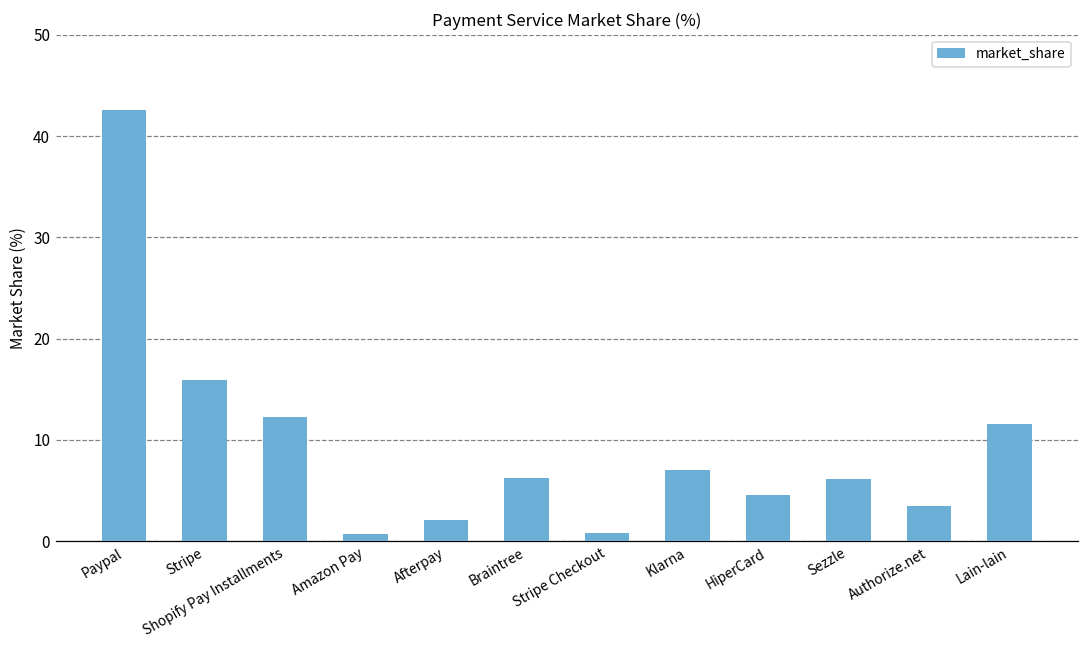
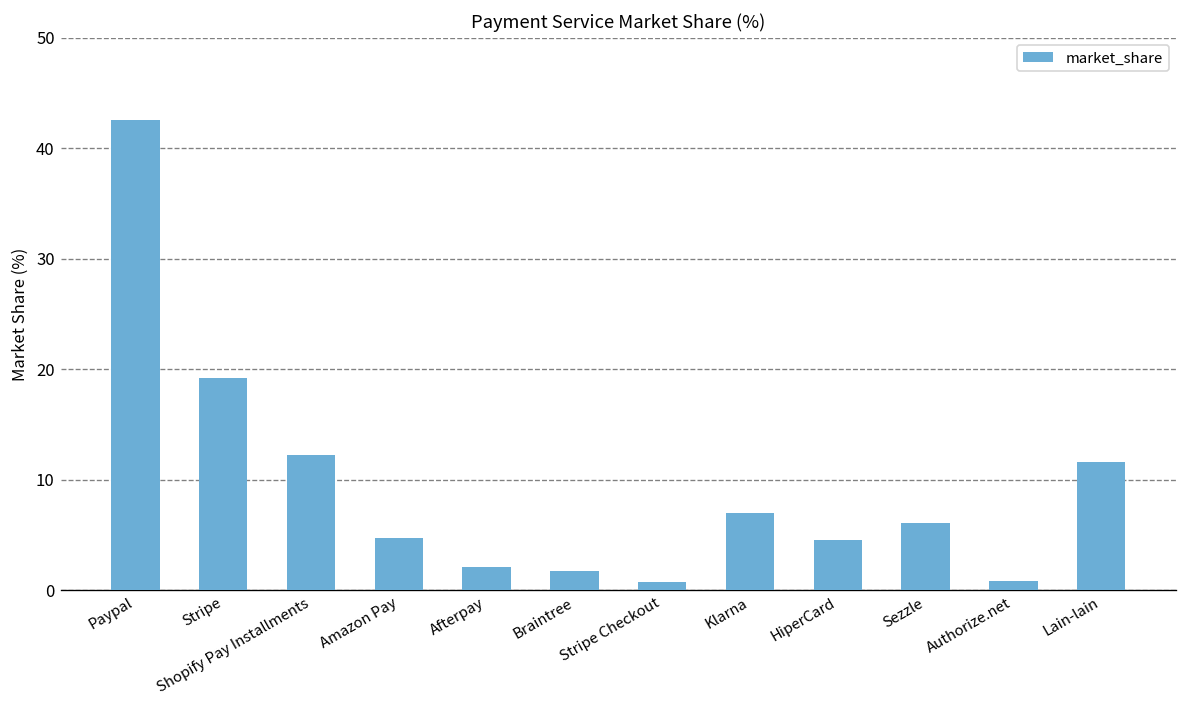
  {
    "Paypal": 43,
-   "Stripe": 16,
+   "Stripe": 19,
    "Shopify Pay Installments": 12,
-   "Amazon Pay": 1,
+   "Amazon Pay": 5,
    "Afterpay": 2,
-   "Braintree": 6,
+   "Braintree": 2,
    "Stripe Checkout": 1,
    "Klarna": 7,
    "HiperCard": 5,
    "Sezzle": 6,
-   "Authorize.net": 3,
+   "Authorize.net": 1,
    "Lain-lain": 12
  }
